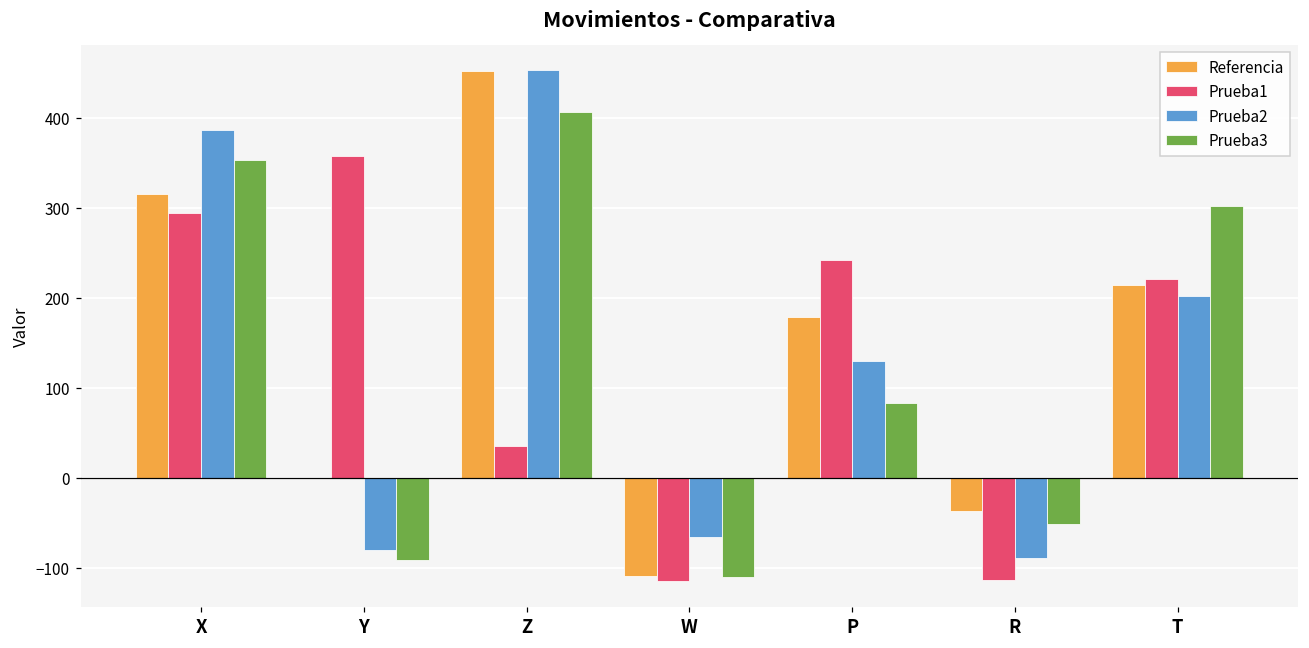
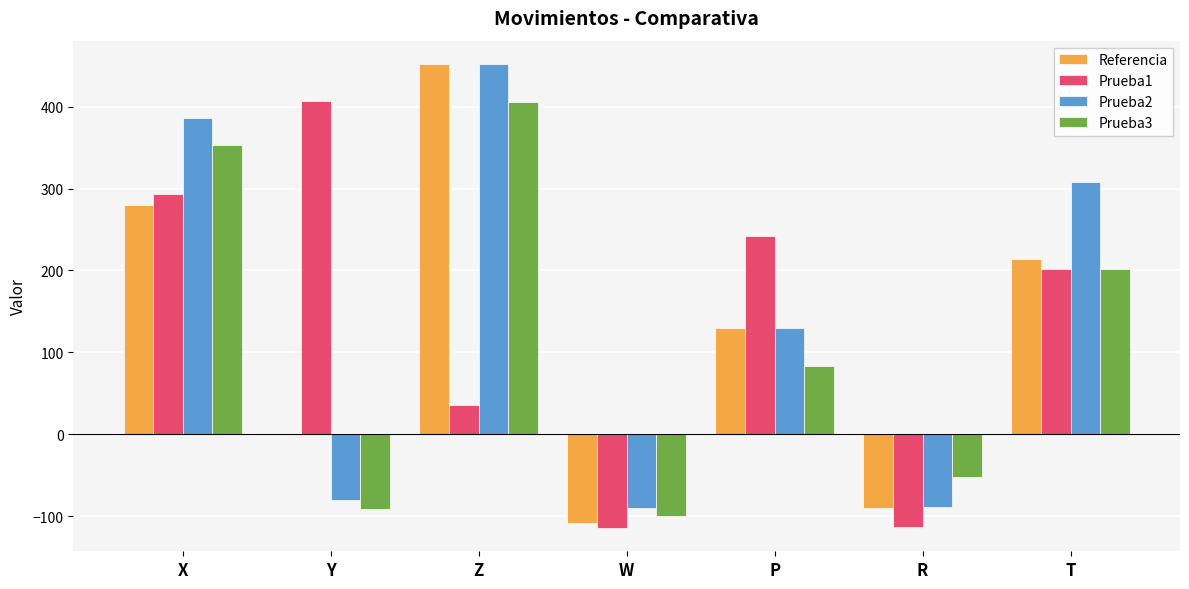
  {
    "Referencia": {
-     "X": 310,
+     "X": 280,
      "Z": 450,
      "W": -110,
-     "P": 180,
-     "R": -40,
+     "P": 130,
+     "R": -90,
      "T": 210
    },
    "Prueba1": {
      "X": 290,
-     "Y": 360,
+     "Y": 410,
      "Z": 40,
      "W": -110,
      "P": 240,
      "R": -110,
-     "T": 220
+     "T": 200
    },
    "Prueba2": {
      "X": 390,
      "Y": -80,
      "Z": 450,
-     "W": -70,
+     "W": -90,
      "P": 130,
      "R": -90,
-     "T": 200
+     "T": 310
    },
    "Prueba3": {
      "X": 350,
      "Y": -90,
      "Z": 410,
-     "W": -110,
+     "W": -100,
      "P": 80,
      "R": -50,
-     "T": 300
+     "T": 200
    }
  }
